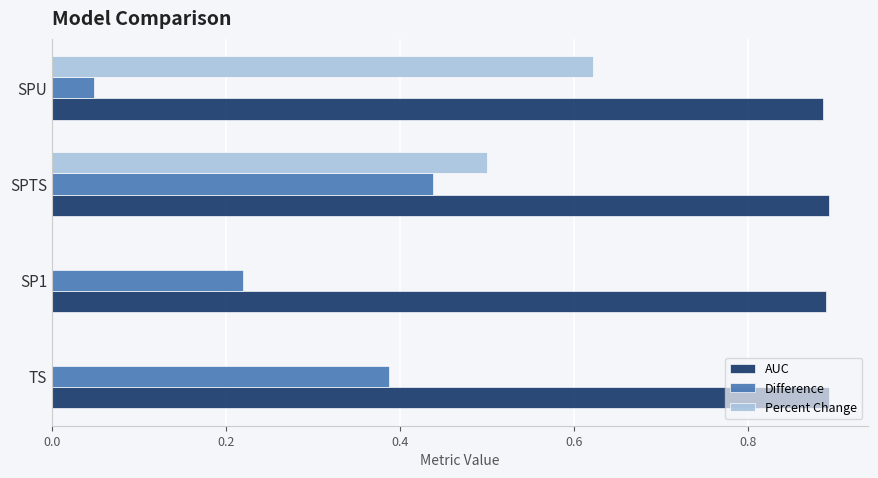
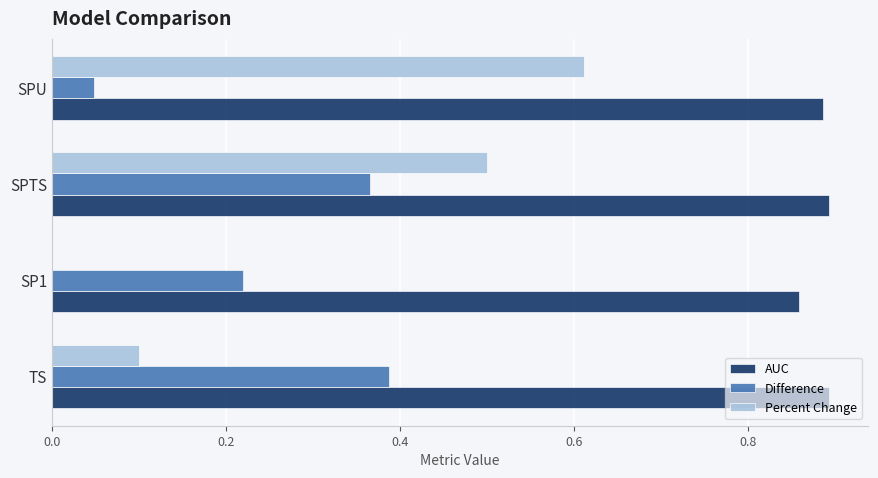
  {
    "AUC": {
      "SPU": 0.89,
      "SPTS": 0.89,
-     "SP1": 0.89
+     "SP1": 0.86
    },
    "Difference": {
      "SPU": 0.05,
-     "SPTS": 0.44,
+     "SPTS": 0.37,
      "SP1": 0.22,
      "TS": 0.39
    },
    "Percent Change": {
-     "SPU": 0.62,
+     "SPU": 0.61,
      "SPTS": 0.50,
      "SP1": 0.00,
-     "TS": 0.0
+     "TS": 0.1
    }
  }
